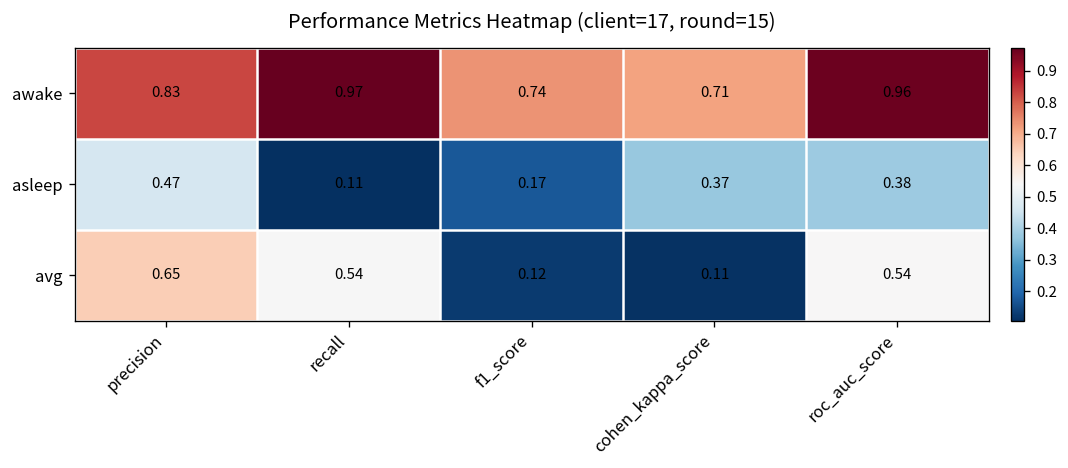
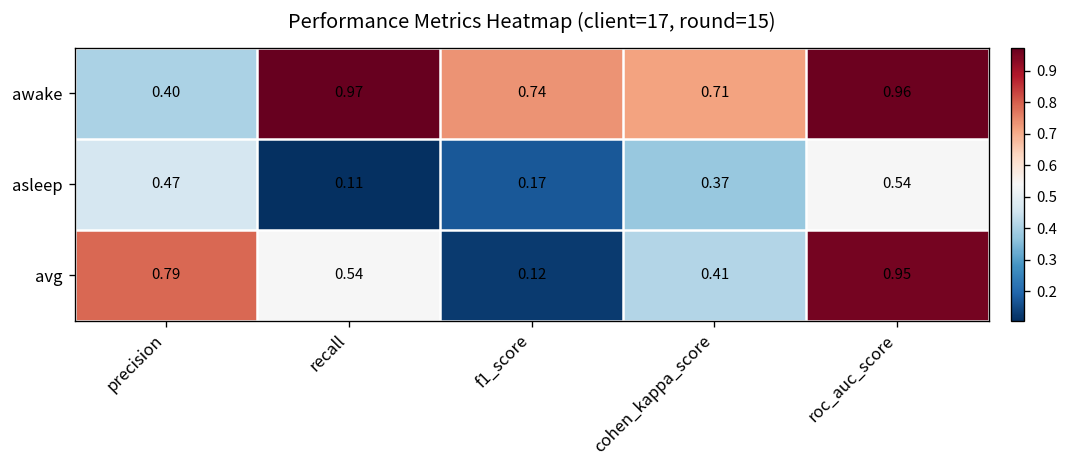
  {
    "awake": {
-     "precision": 0.83,
+     "precision": 0.40,
      "recall": 0.97,
      "f1_score": 0.74,
      "cohen_kappa_score": 0.71,
      "roc_auc_score": 0.96
    },
    "asleep": {
      "precision": 0.47,
      "recall": 0.11,
      "f1_score": 0.17,
      "cohen_kappa_score": 0.37,
-     "roc_auc_score": 0.38
+     "roc_auc_score": 0.54
    },
    "avg": {
-     "precision": 0.65,
+     "precision": 0.79,
      "recall": 0.54,
      "f1_score": 0.12,
-     "cohen_kappa_score": 0.11,
-     "roc_auc_score": 0.54
+     "cohen_kappa_score": 0.41,
+     "roc_auc_score": 0.95
    }
  }
